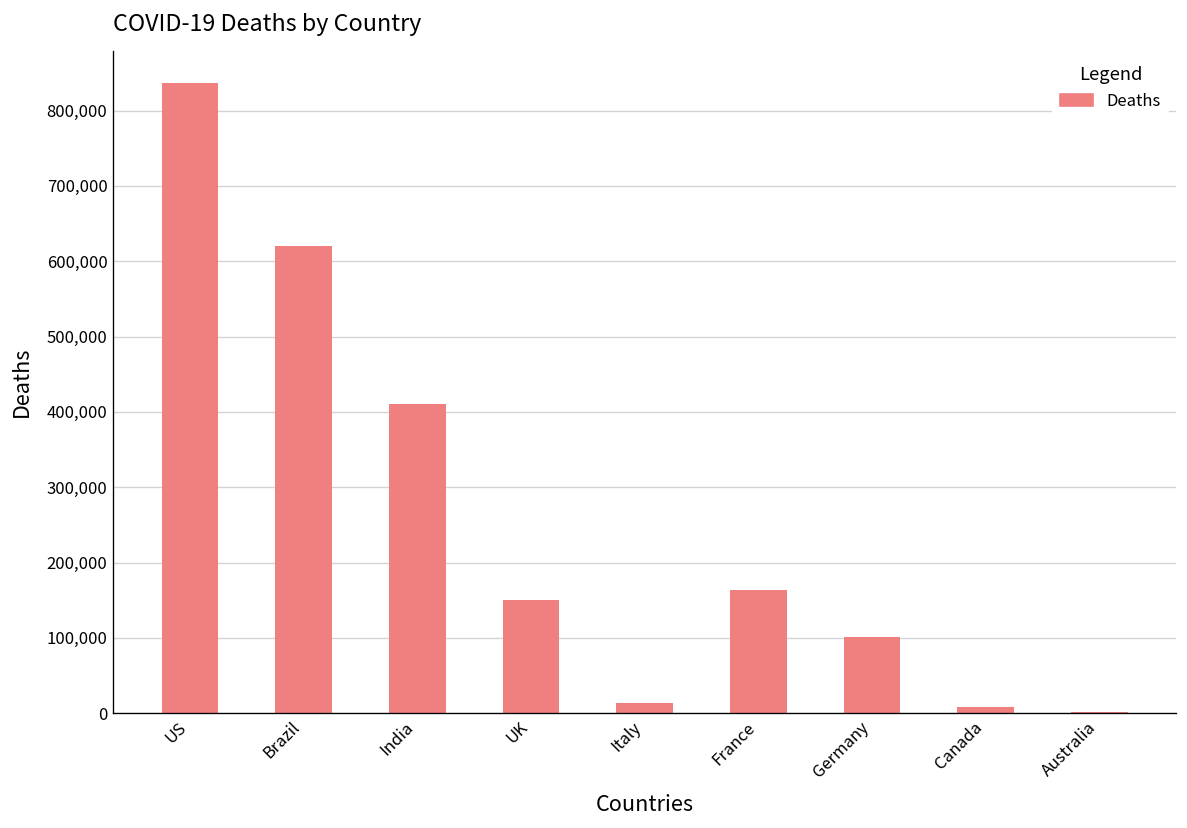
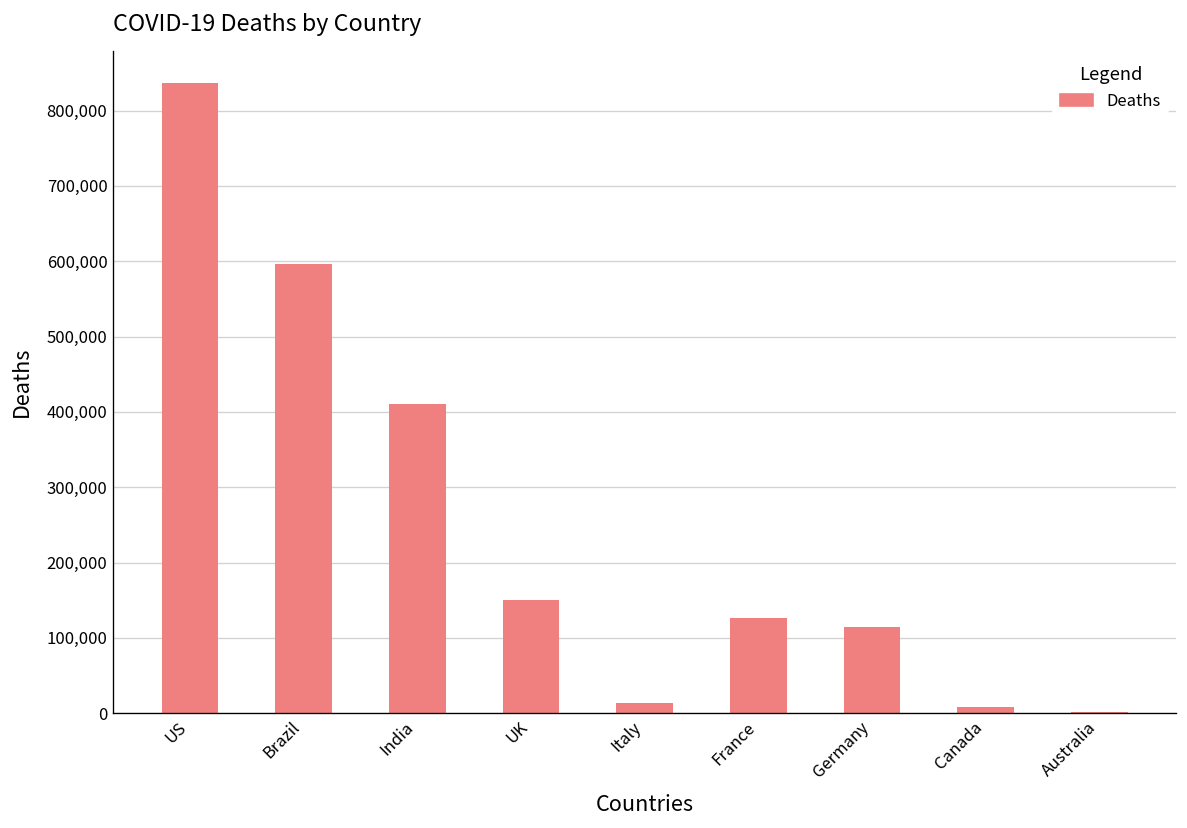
  {
    "US": "840,000",
-   "Brazil": "620,000",
+   "Brazil": "600,000",
    "India": "410,000",
    "UK": "150,000",
    "Italy": "10,000",
-   "France": "160,000",
-   "Germany": "100,000",
+   "France": "130,000",
+   "Germany": "110,000",
    "Canada": "10,000"
  }
